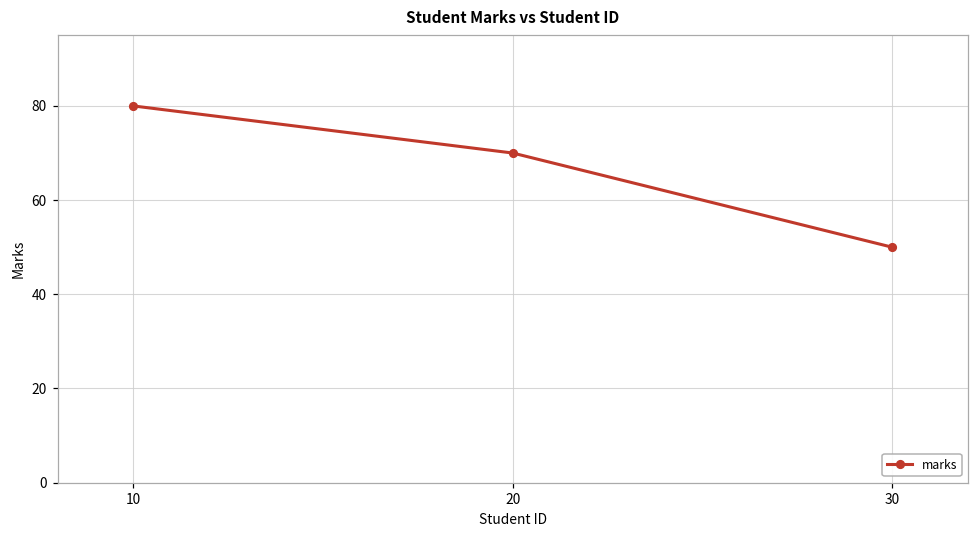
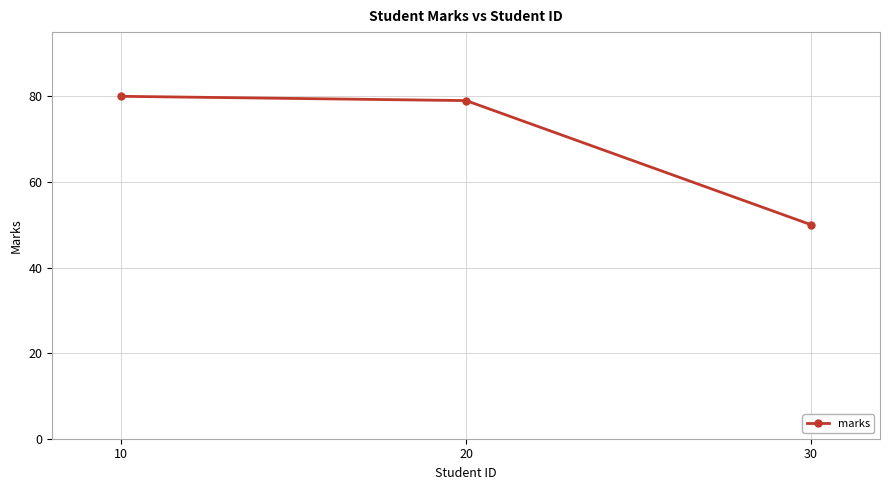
  {
    "10": 80,
-   "20": 70,
+   "20": 79,
    "30": 50
  }
